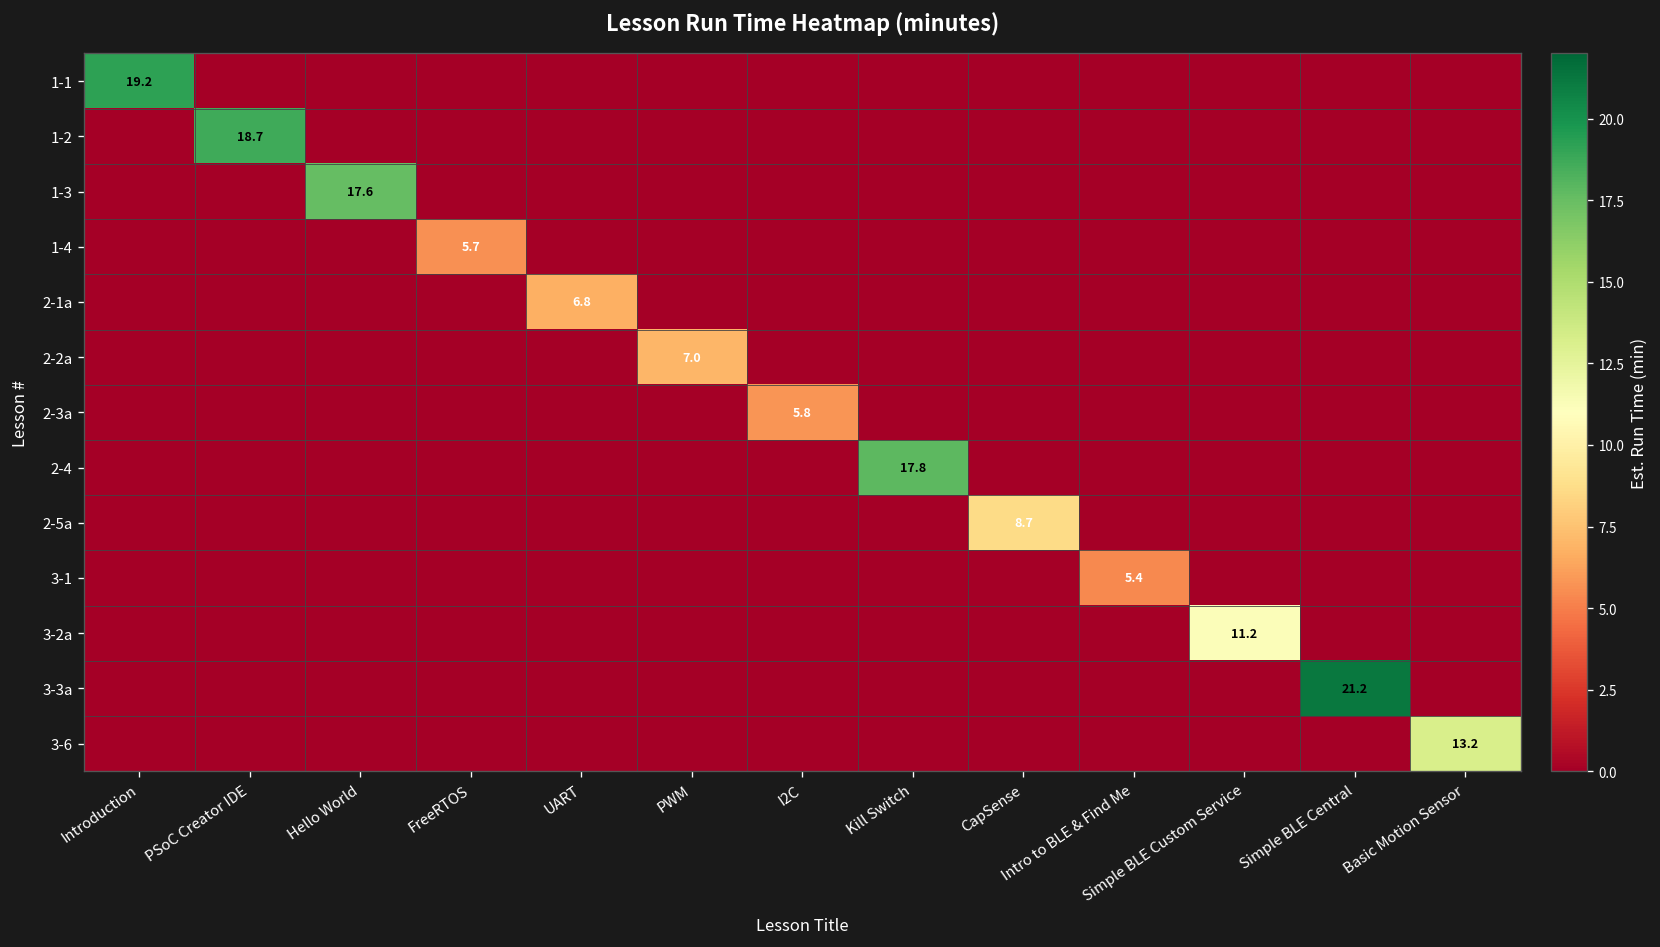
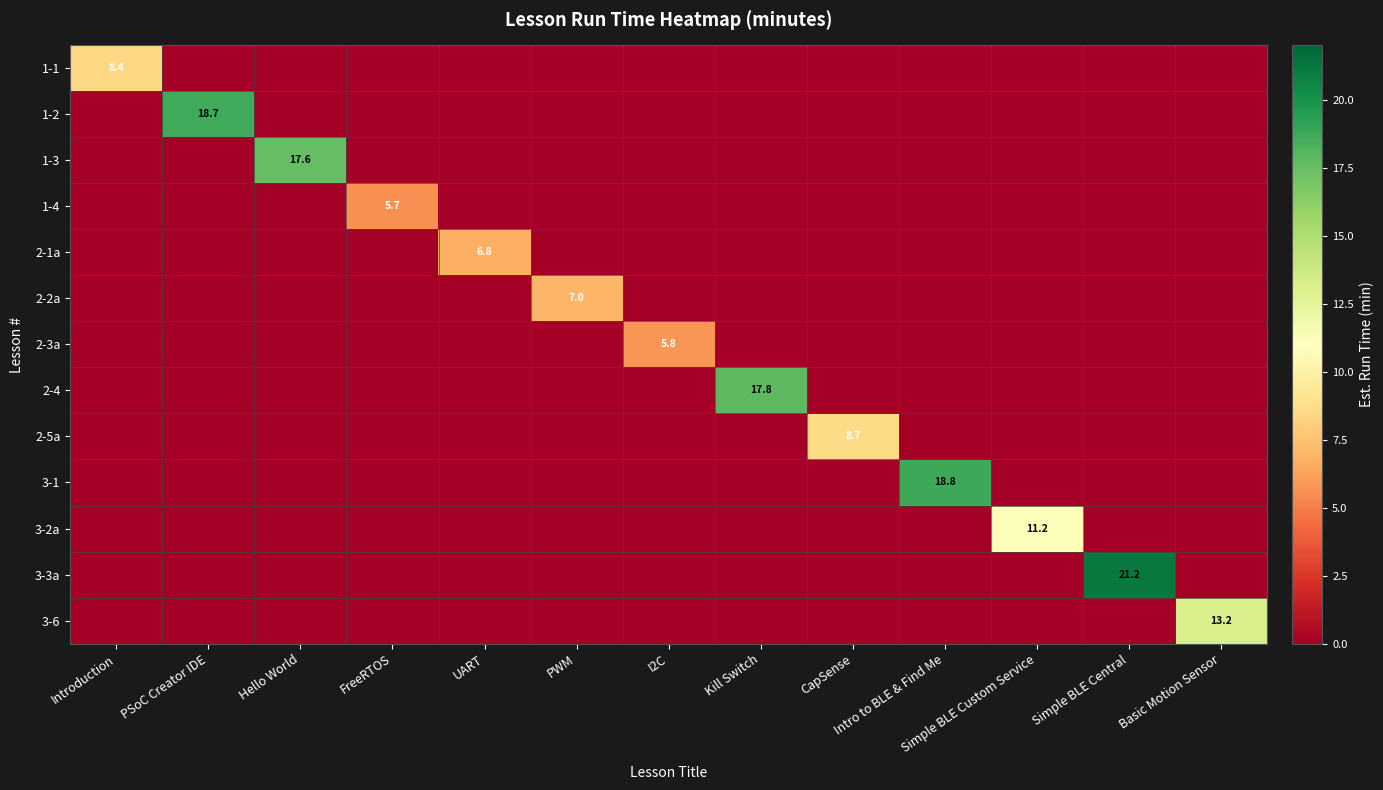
  {
    "1-1": {
-     "Introduction": 19.2
+     "Introduction": 8.4
    },
    "1-2": {
      "PSoC Creator IDE": 18.7
    },
    "1-3": {
      "Hello World": 17.6
    },
    "1-4": {
      "FreeRTOS": 5.7
    },
    "2-1a": {
      "UART": 6.8
    },
    "2-2a": {
      "PWM": 7.0
    },
    "2-3a": {
      "I2C": 5.8
    },
    "2-4": {
      "Kill Switch": 17.8
    },
    "2-5a": {
      "CapSense": 8.7
    },
    "3-1": {
-     "Intro to BLE & Find Me": 5.4
+     "Intro to BLE & Find Me": 18.8
    },
    "3-2a": {
      "Simple BLE Custom Service": 11.2
    },
    "3-3a": {
      "Simple BLE Central": 21.2
    },
    "3-6": {
      "Basic Motion Sensor": 13.2
    }
  }
